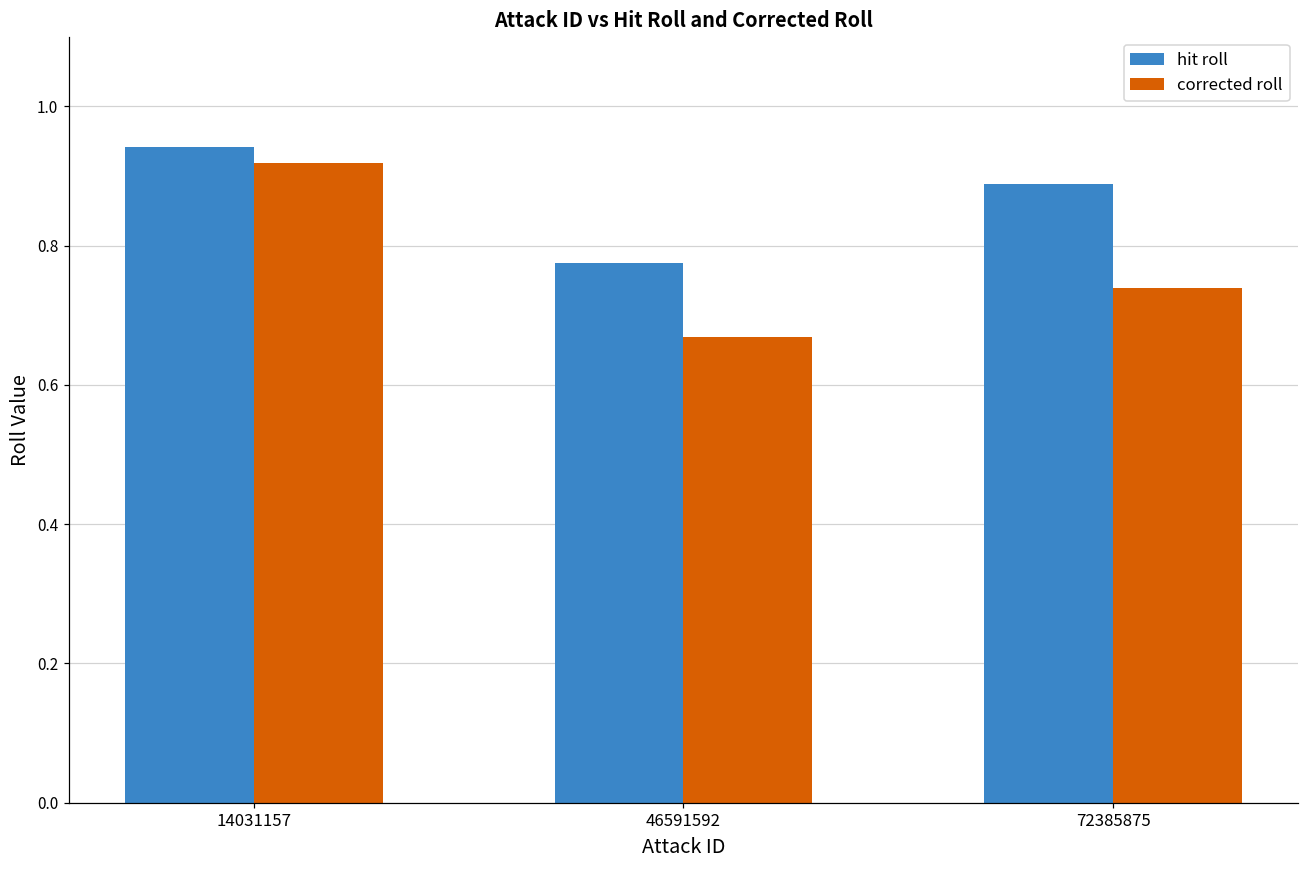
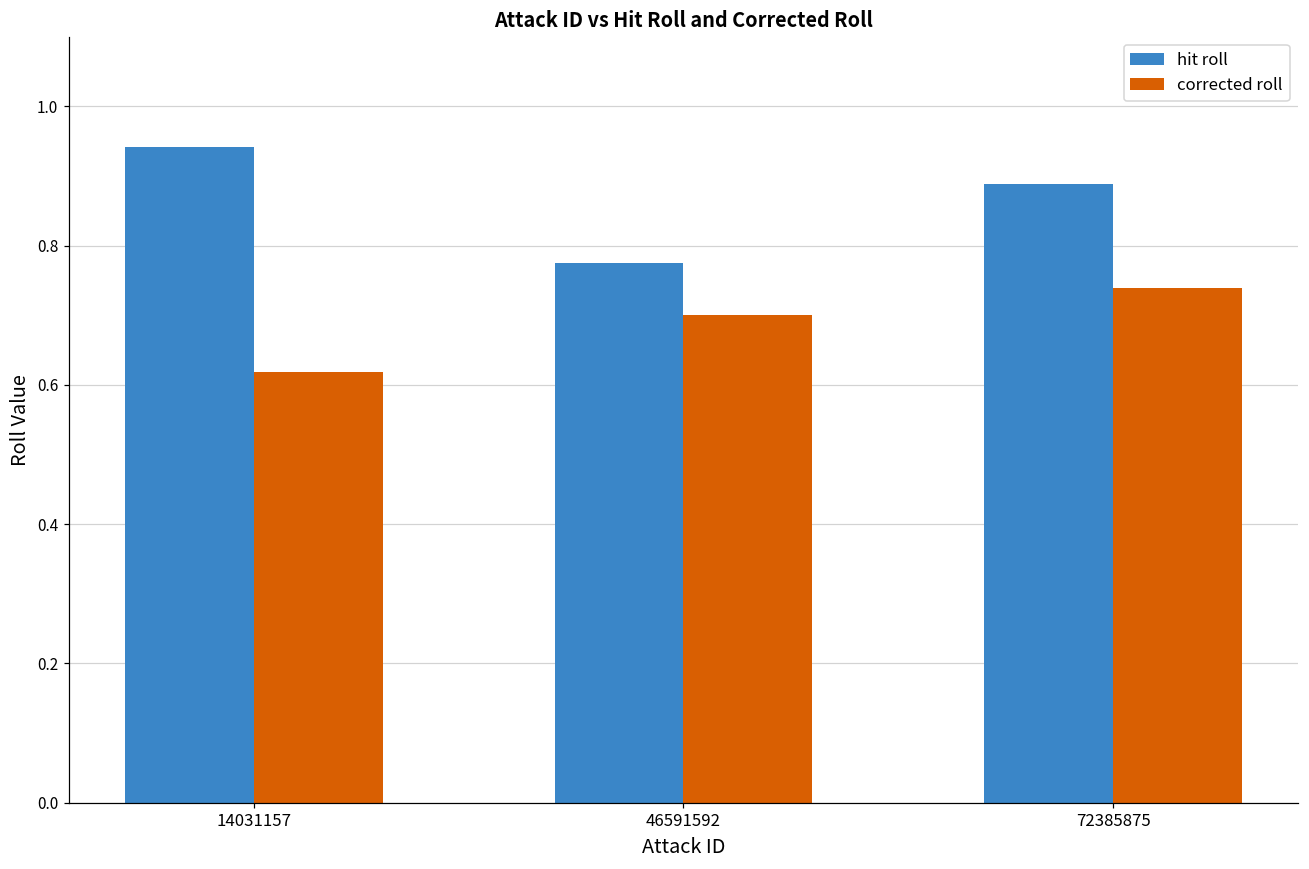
  {
    "hit roll": {
      "14031157": 0.94,
      "46591592": 0.77,
      "72385875": 0.89
    },
    "corrected roll": {
-     "14031157": 0.92,
-     "46591592": 0.67,
+     "14031157": 0.62,
+     "46591592": 0.70,
      "72385875": 0.74
    }
  }
